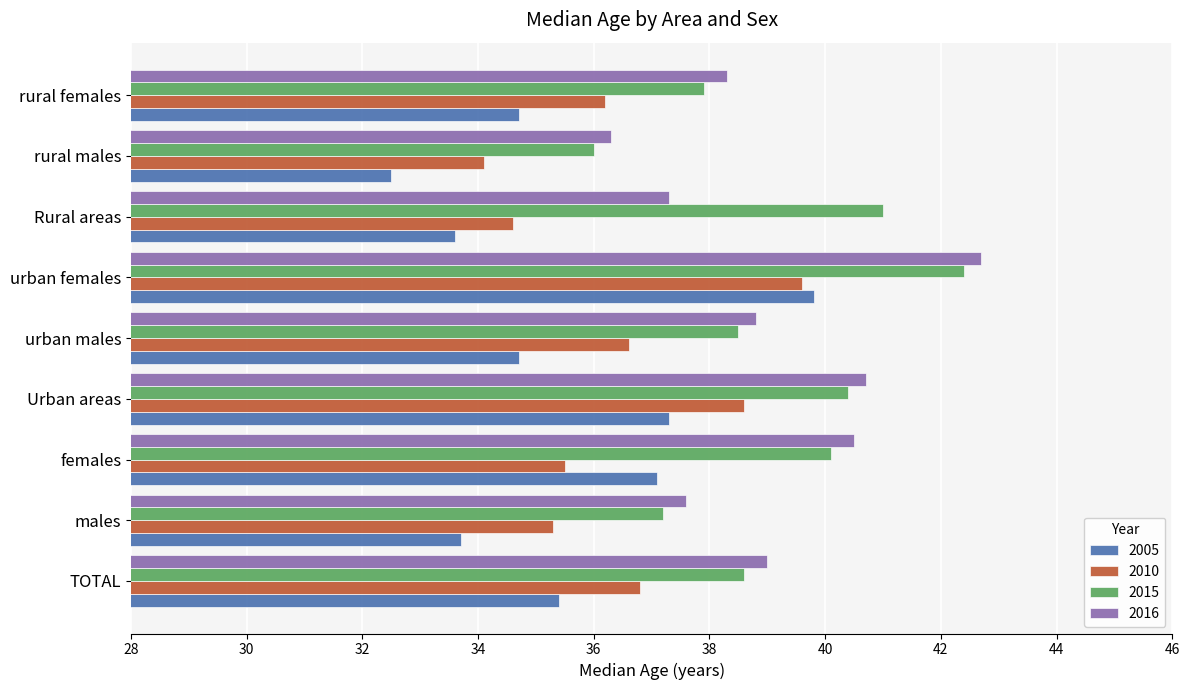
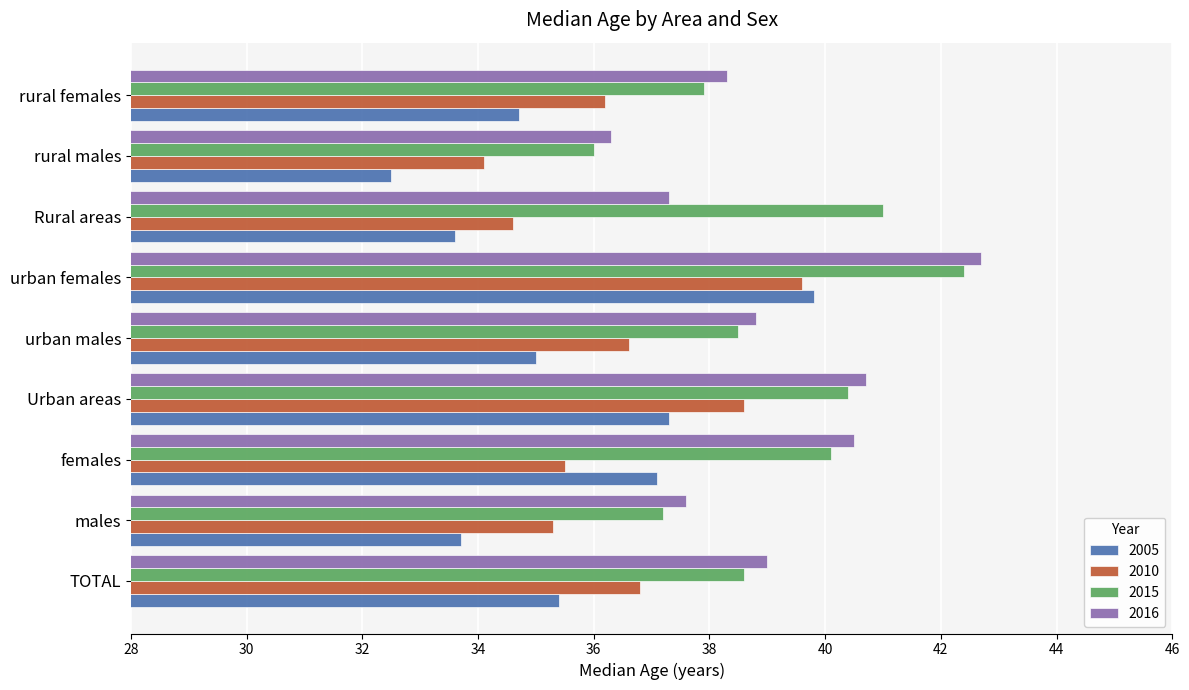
  {
    "2005": {
      "rural females": 34.7,
      "rural males": 32.5,
      "Rural areas": 33.6,
      "urban females": 39.8,
-     "urban males": 34.7,
+     "urban males": 35.0,
      "Urban areas": 37.3,
      "females": 37.1,
      "males": 33.7,
      "TOTAL": 35.4
    },
    "2010": {
      "rural females": 36.2,
      "rural males": 34.1,
      "Rural areas": 34.6,
      "urban females": 39.6,
      "urban males": 36.6,
      "Urban areas": 38.6,
      "females": 35.5,
      "males": 35.3,
      "TOTAL": 36.8
    },
    "2015": {
      "rural females": 37.9,
      "rural males": 36.0,
      "Rural areas": 41.0,
      "urban females": 42.4,
      "urban males": 38.5,
      "Urban areas": 40.4,
      "females": 40.1,
      "males": 37.2,
      "TOTAL": 38.6
    },
    "2016": {
      "rural females": 38.3,
      "rural males": 36.3,
      "Rural areas": 37.3,
      "urban females": 42.7,
      "urban males": 38.8,
      "Urban areas": 40.7,
      "females": 40.5,
      "males": 37.6,
      "TOTAL": 39.0
    }
  }
